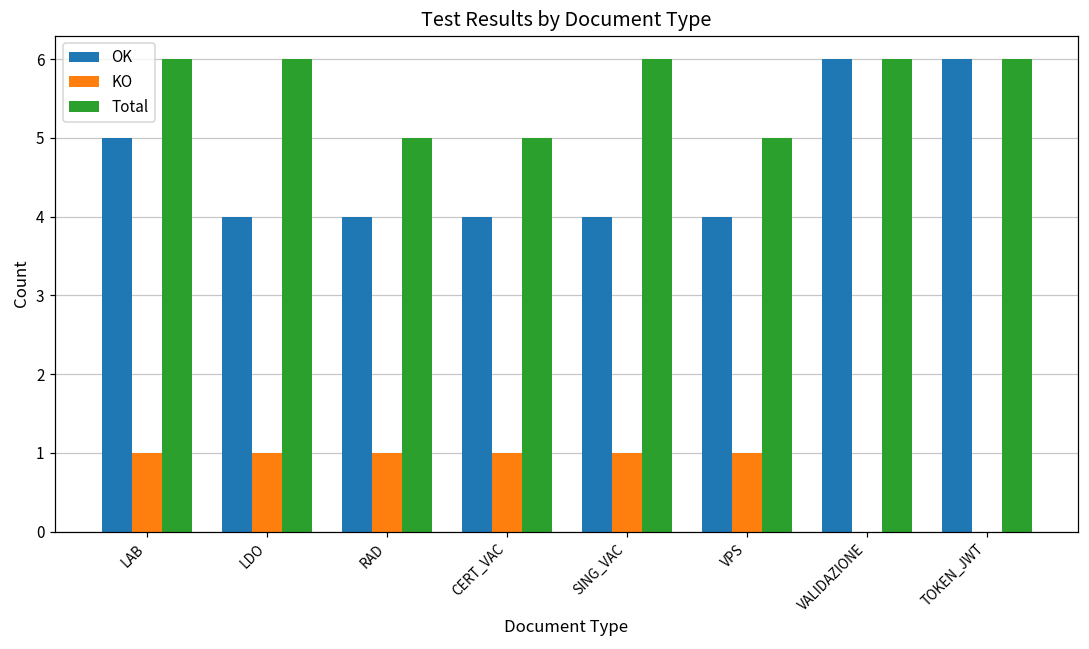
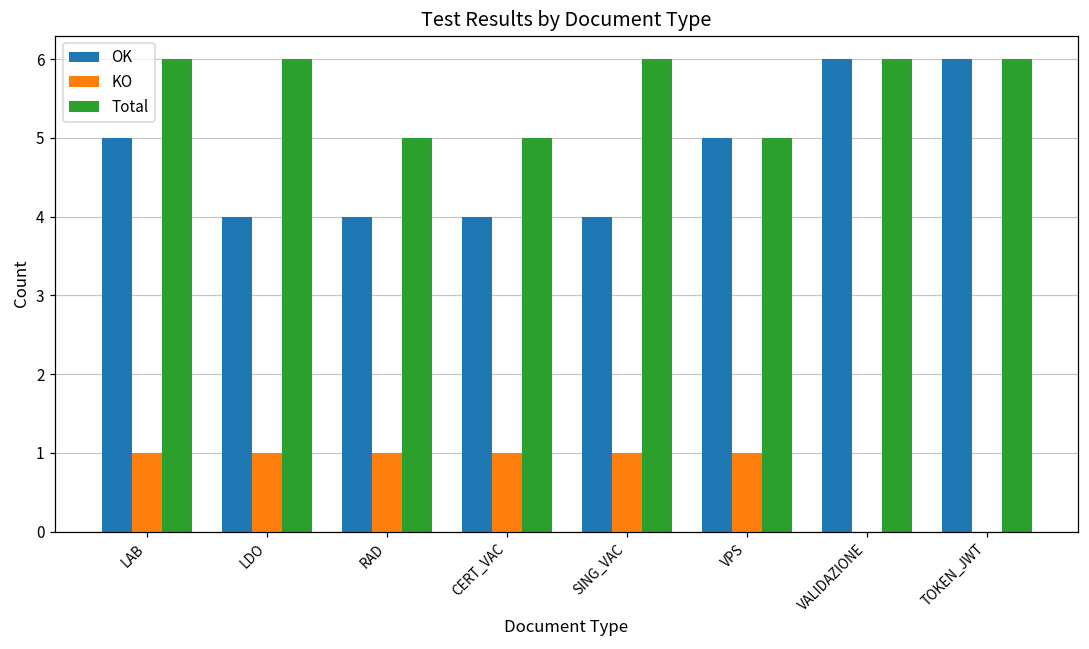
  {
    "OK": {
      "LAB": 5,
      "LDO": 4,
      "RAD": 4,
      "CERT_VAC": 4,
      "SING_VAC": 4,
-     "VPS": 4,
+     "VPS": 5,
      "VALIDAZIONE": 6,
      "TOKEN_JWT": 6
    },
    "KO": {
      "LAB": 1,
      "LDO": 1,
      "RAD": 1,
      "CERT_VAC": 1,
      "SING_VAC": 1,
      "VPS": 1,
      "VALIDAZIONE": 0,
      "TOKEN_JWT": 0
    },
    "Total": {
      "LAB": 6,
      "LDO": 6,
      "RAD": 5,
      "CERT_VAC": 5,
      "SING_VAC": 6,
      "VPS": 5,
      "VALIDAZIONE": 6,
      "TOKEN_JWT": 6
    }
  }
